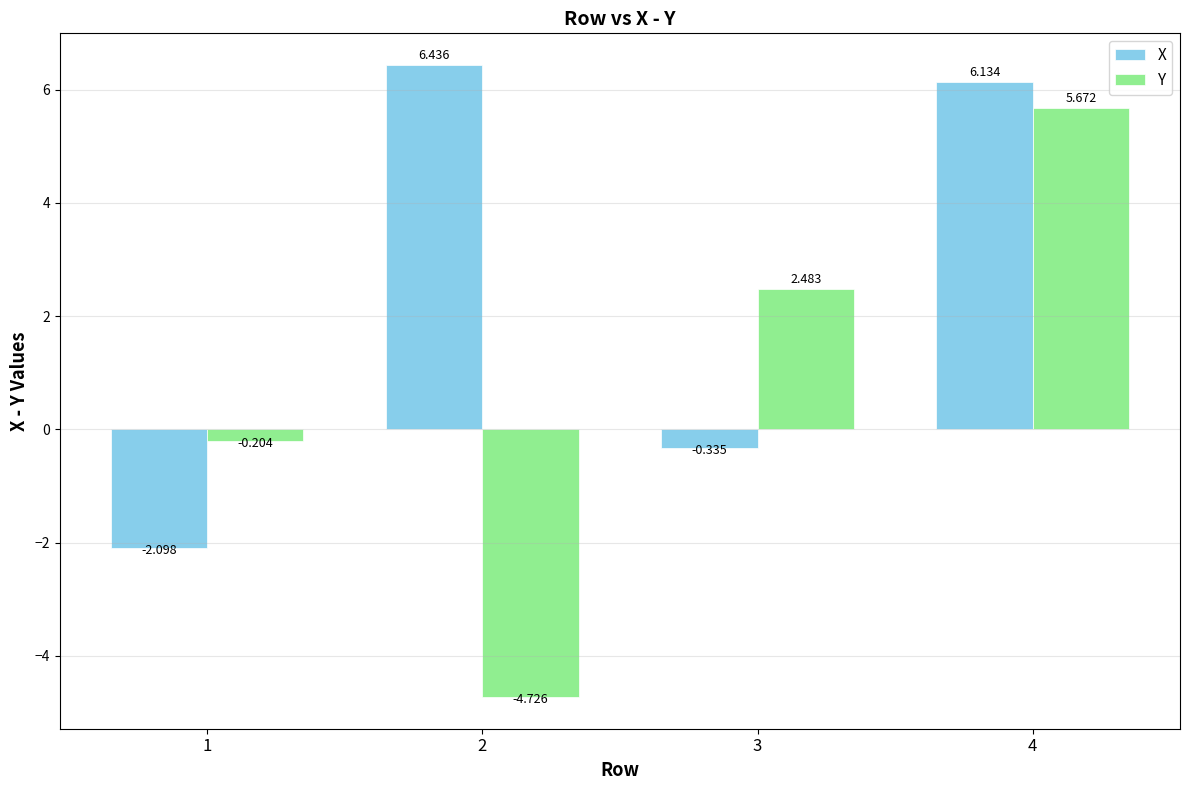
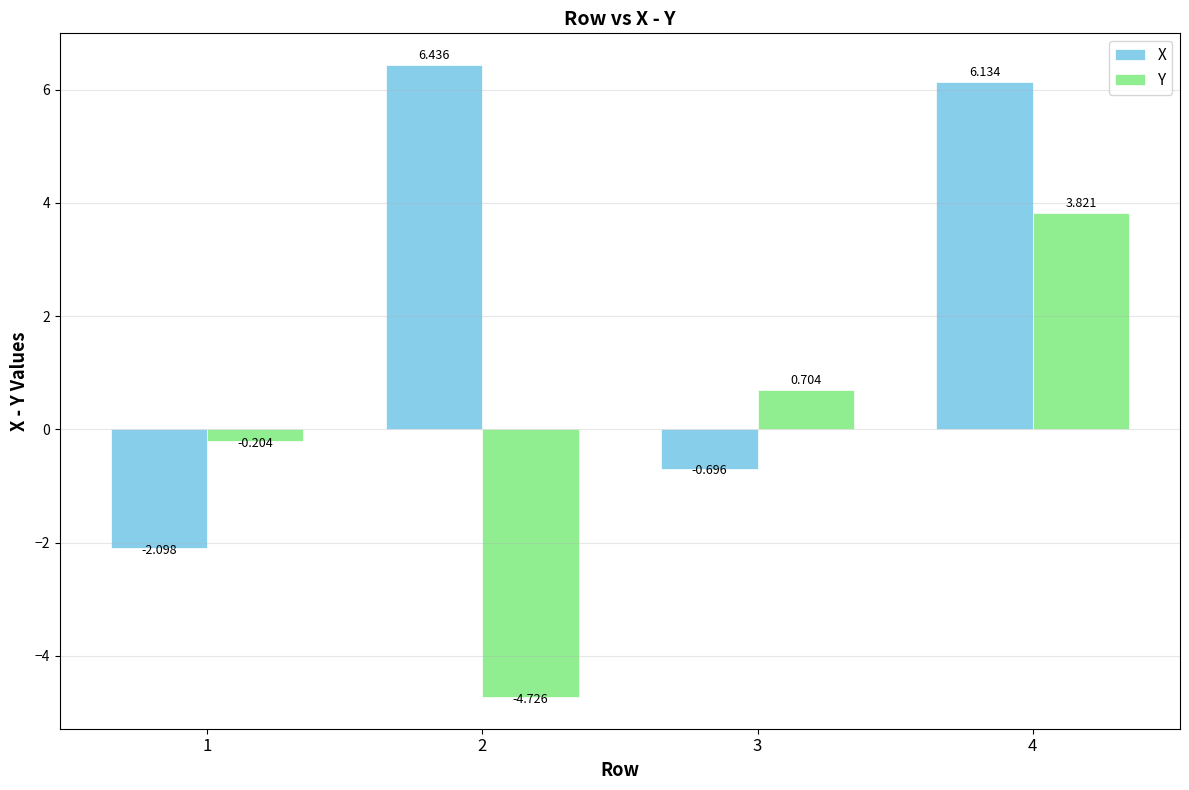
  {
    "X": {
      "1": -2.098,
      "2": 6.436,
-     "3": -0.335,
+     "3": -0.696,
      "4": 6.134
    },
    "Y": {
      "1": -0.204,
      "2": -4.726,
-     "3": 2.483,
-     "4": 5.672
+     "3": 0.704,
+     "4": 3.821
    }
  }
